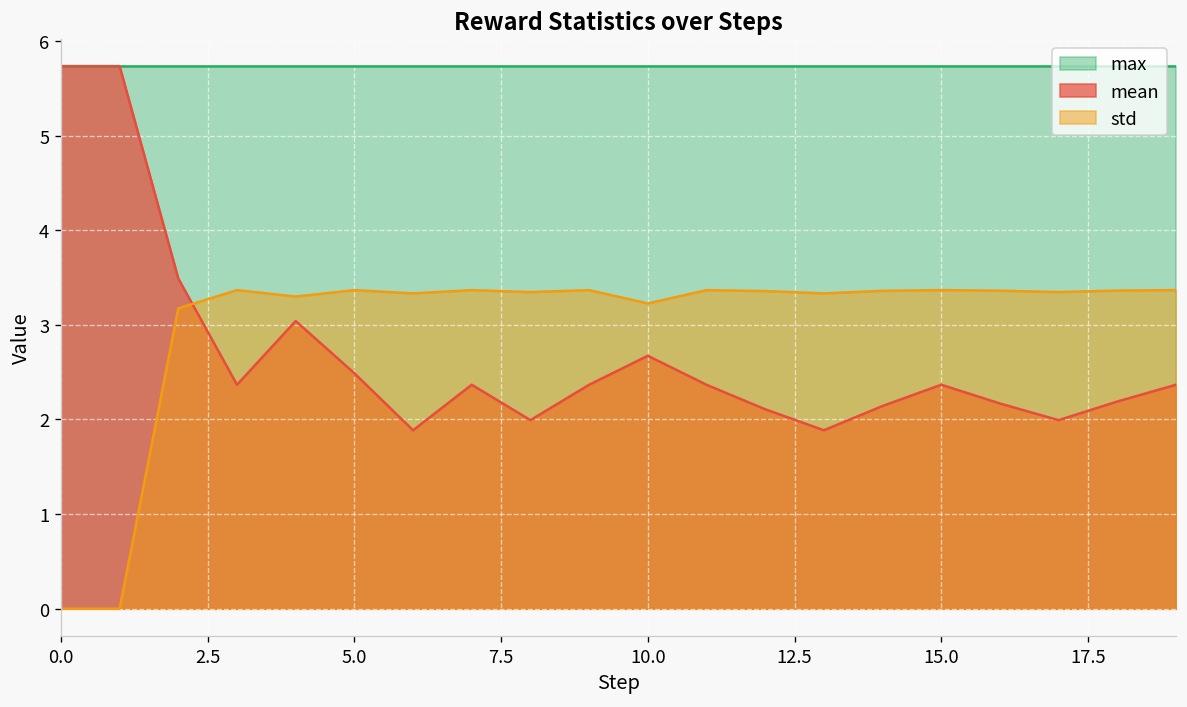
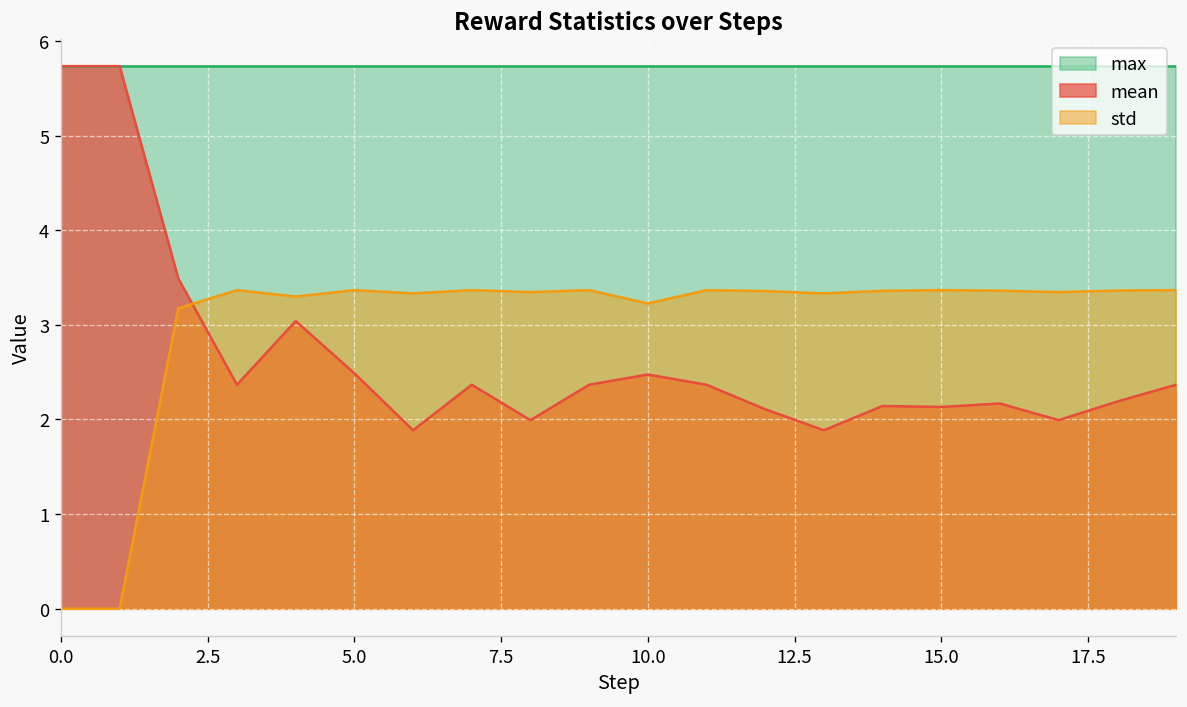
  {
    "max": {
      "5.0": 5.7,
      "10.0": 5.7,
      "15.0": 5.7
    },
    "mean": {
      "5.0": 2.5,
-     "10.0": 2.7,
-     "15.0": 2.4
+     "10.0": 2.5,
+     "15.0": 2.1
    },
    "std": {
      "0.0": 0.0,
      "5.0": 3.4,
      "10.0": 3.2,
      "15.0": 3.4
    }
  }
